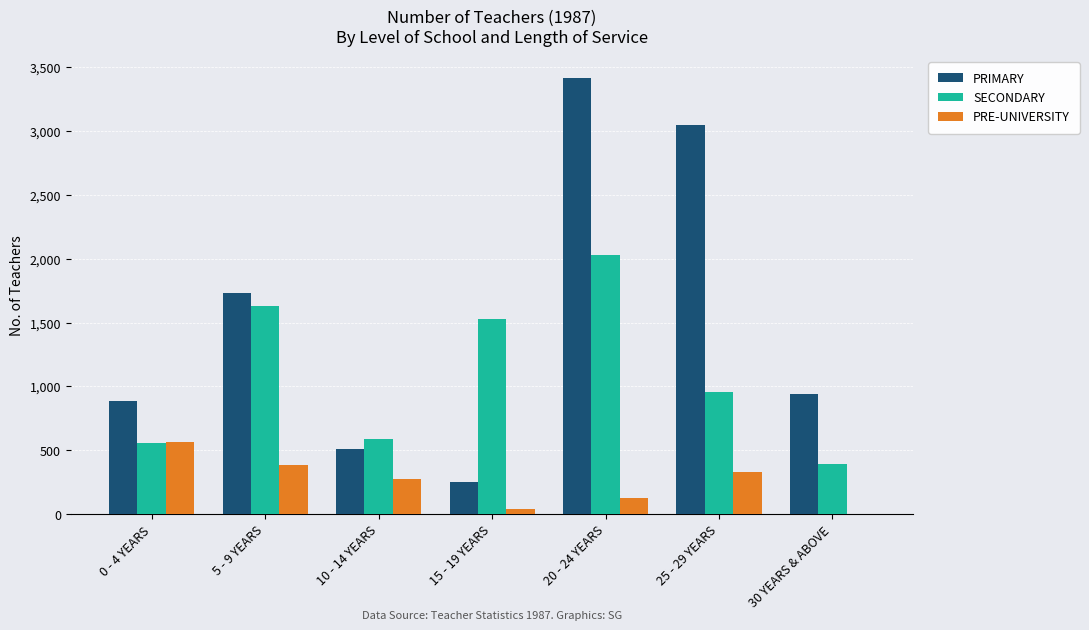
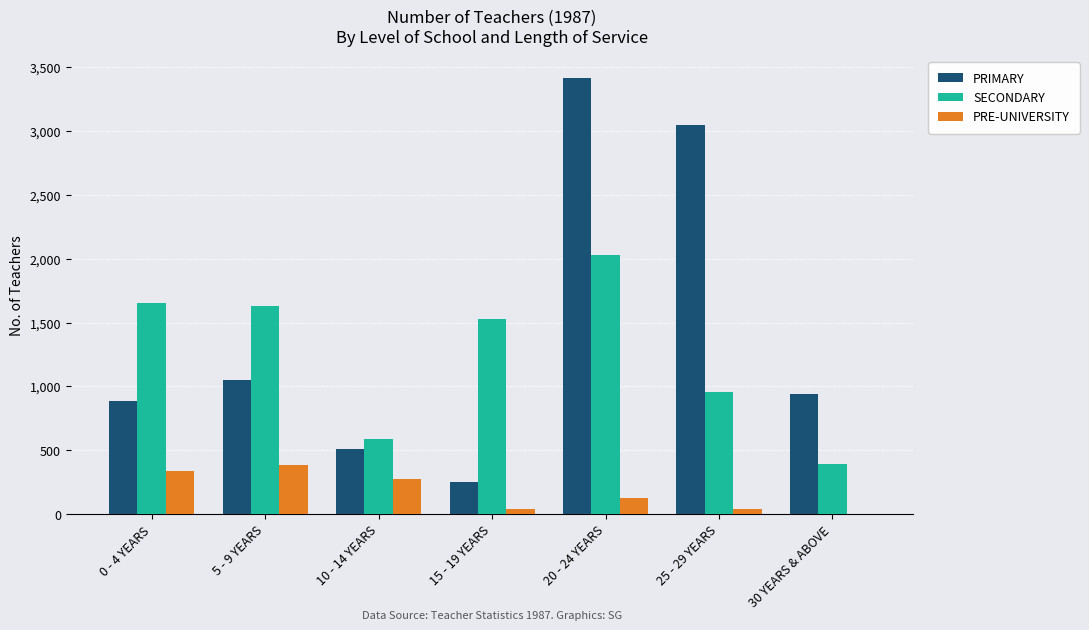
  {
    "PRIMARY": {
      "0 - 4 YEARS": "890",
-     "5 - 9 YEARS": "1,730",
+     "5 - 9 YEARS": "1,050",
      "10 - 14 YEARS": "510",
      "15 - 19 YEARS": "250",
      "20 - 24 YEARS": "3,420",
      "25 - 29 YEARS": "3,040",
      "30 YEARS & ABOVE": "940"
    },
    "SECONDARY": {
-     "0 - 4 YEARS": "550",
+     "0 - 4 YEARS": "1,660",
      "5 - 9 YEARS": "1,630",
      "10 - 14 YEARS": "590",
      "15 - 19 YEARS": "1,530",
      "20 - 24 YEARS": "2,030",
      "25 - 29 YEARS": "960",
      "30 YEARS & ABOVE": "390"
    },
    "PRE-UNIVERSITY": {
-     "0 - 4 YEARS": "570",
+     "0 - 4 YEARS": "330",
      "5 - 9 YEARS": "390",
      "10 - 14 YEARS": "270",
      "15 - 19 YEARS": "40",
      "20 - 24 YEARS": "120",
-     "25 - 29 YEARS": "330",
+     "25 - 29 YEARS": "40",
      "30 YEARS & ABOVE": "0"
    }
  }
